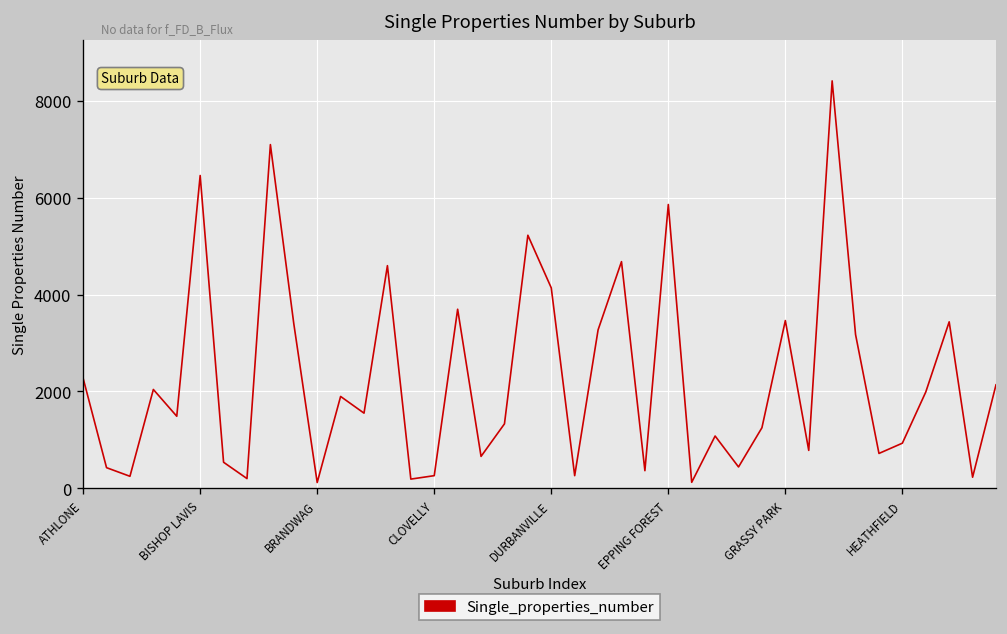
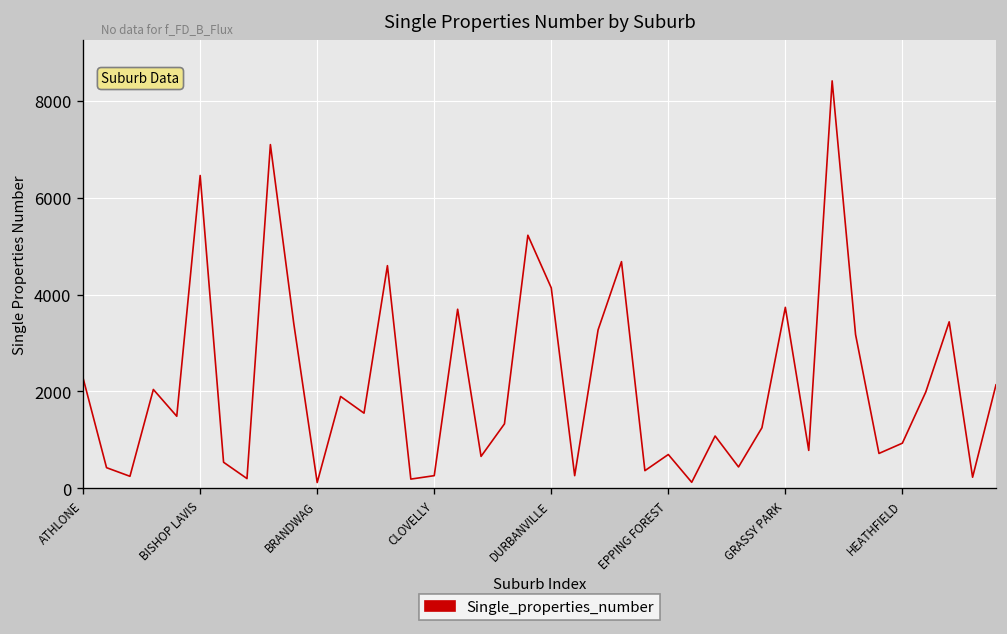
  {
    "ATHLONE": 2300,
    "BISHOP LAVIS": 6500,
    "BRANDWAG": 100,
    "CLOVELLY": 300,
    "DURBANVILLE": 4100,
-   "EPPING FOREST": 5900,
-   "GRASSY PARK": 3500,
+   "EPPING FOREST": 700,
+   "GRASSY PARK": 3700,
    "HEATHFIELD": 900
  }
